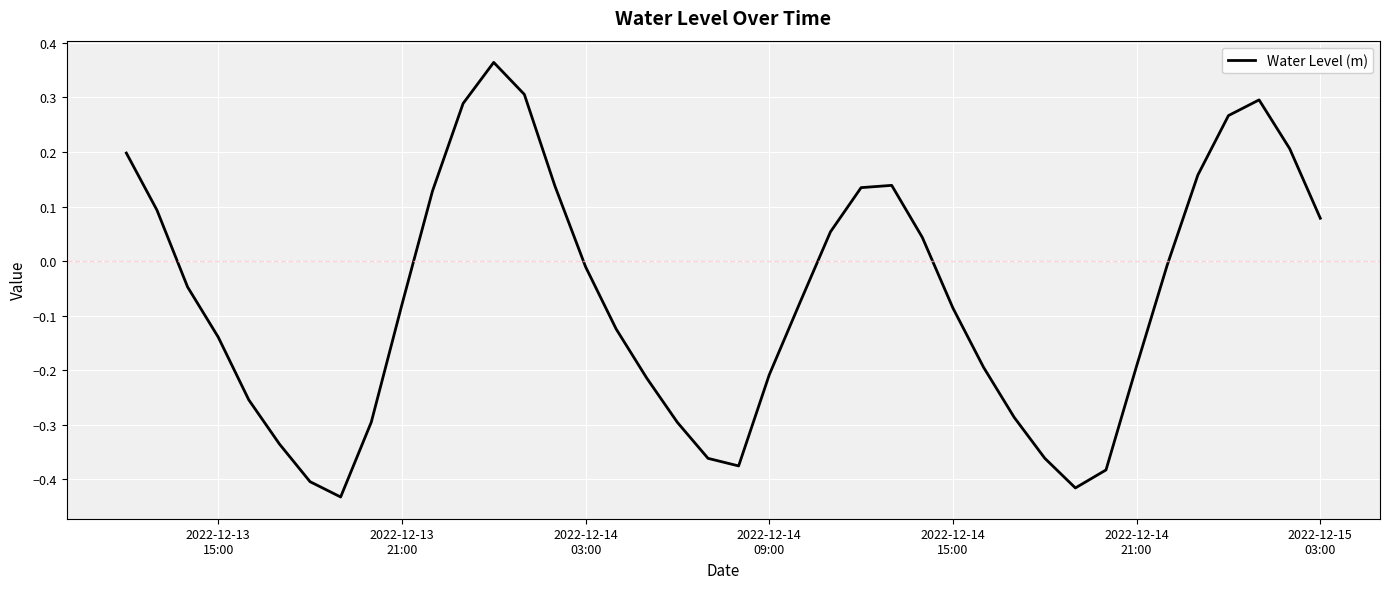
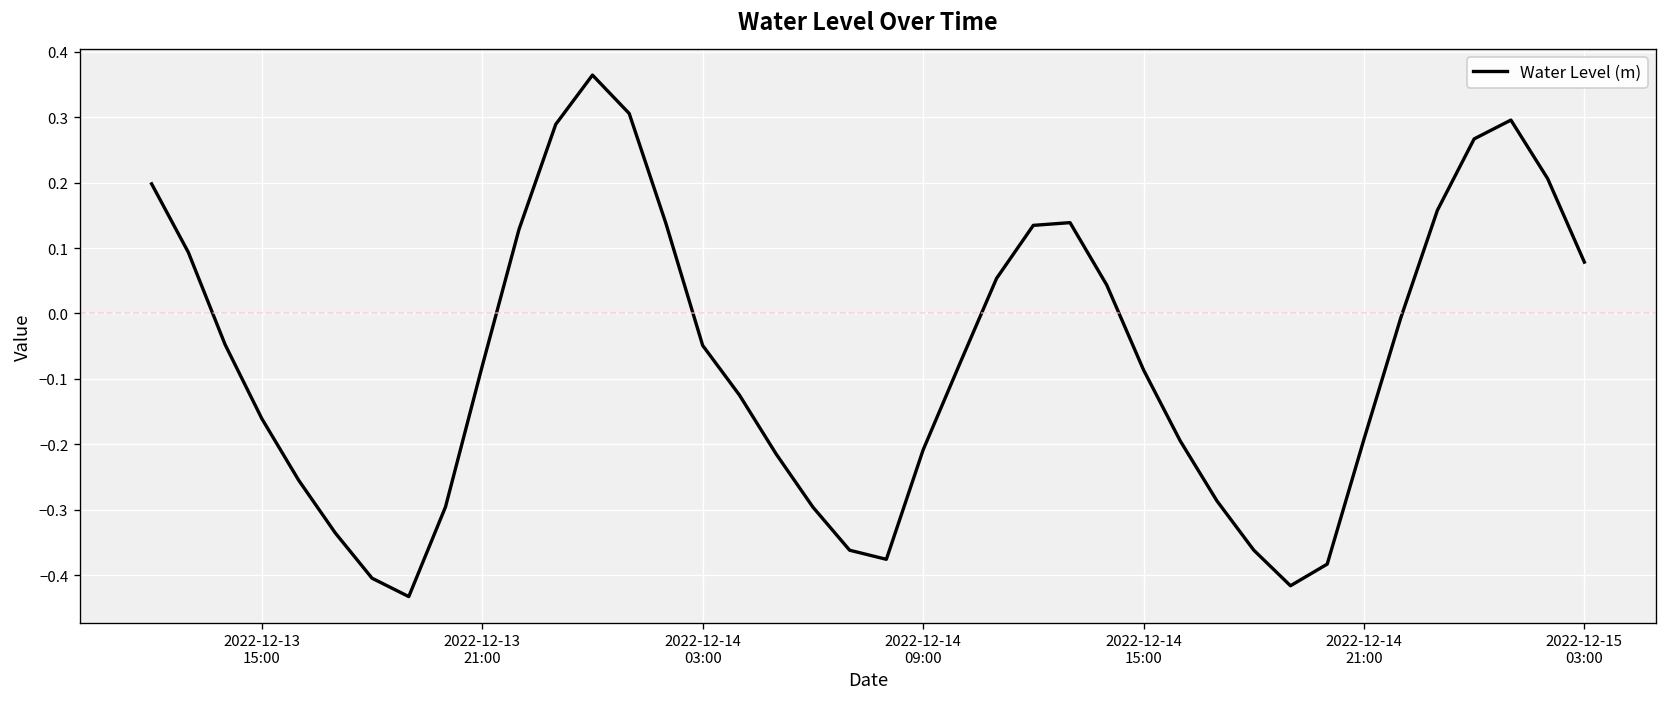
  {
-   "2022-12-13 15:00": -0.14,
+   "2022-12-13 15:00": -0.16,
    "2022-12-13 21:00": -0.08,
-   "2022-12-14 03:00": -0.01,
+   "2022-12-14 03:00": -0.05,
    "2022-12-14 09:00": -0.21,
    "2022-12-14 15:00": -0.09,
    "2022-12-14 21:00": -0.19,
    "2022-12-15 03:00": 0.08
  }
